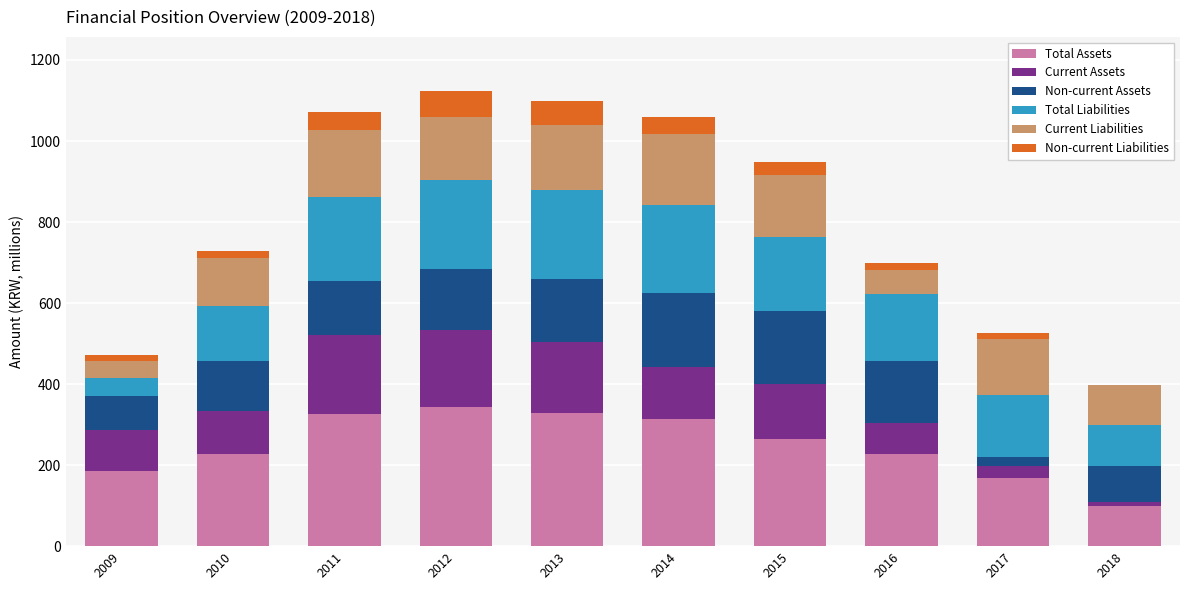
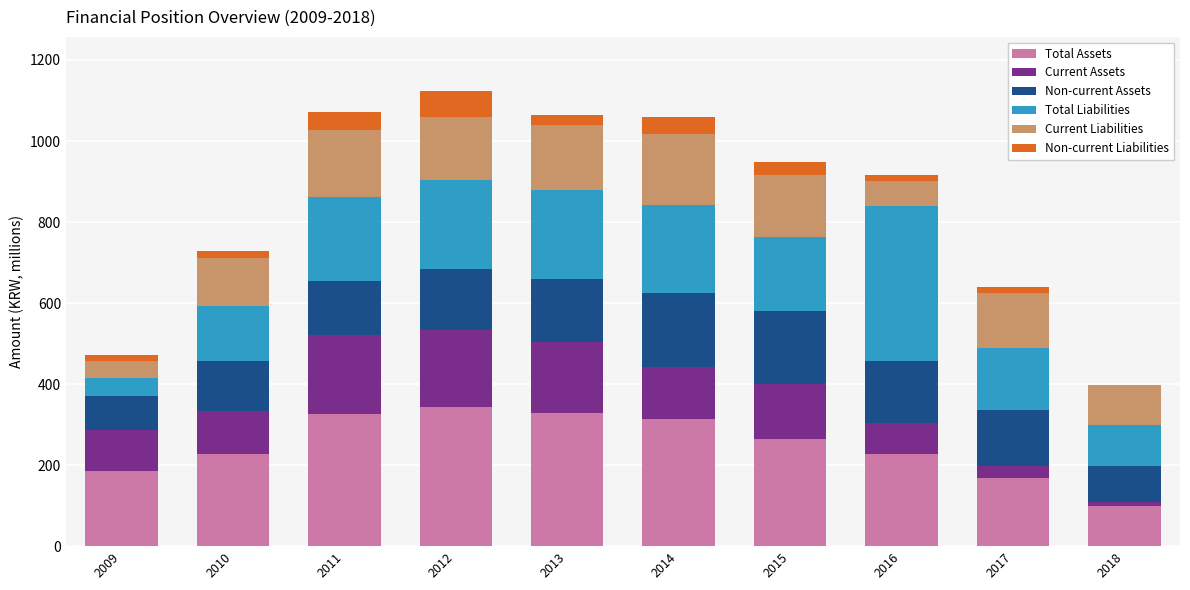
  {
    "Total Assets": {
      "2009": 180,
      "2010": 230,
      "2011": 330,
      "2012": 340,
      "2013": 330,
      "2014": 310,
      "2015": 260,
      "2016": 230,
      "2017": 170,
      "2018": 100
    },
    "Current Assets": {
      "2009": 100,
      "2010": 110,
      "2011": 190,
      "2012": 190,
      "2013": 180,
      "2014": 130,
      "2015": 140,
      "2016": 80,
      "2017": 30,
      "2018": 10
    },
    "Non-current Assets": {
      "2009": 80,
      "2010": 120,
      "2011": 130,
      "2012": 150,
      "2013": 150,
      "2014": 180,
      "2015": 180,
      "2016": 150,
-     "2017": 20,
+     "2017": 140,
      "2018": 90
    },
    "Total Liabilities": {
      "2009": 50,
      "2010": 140,
      "2011": 210,
      "2012": 220,
      "2013": 220,
      "2014": 220,
      "2015": 180,
-     "2016": 170,
+     "2016": 380,
      "2017": 150,
      "2018": 100
    },
    "Current Liabilities": {
      "2009": 40,
      "2010": 120,
      "2011": 160,
      "2012": 160,
      "2013": 160,
      "2014": 170,
      "2015": 150,
      "2016": 60,
      "2017": 140,
      "2018": 100
    },
    "Non-current Liabilities": {
      "2009": 20,
      "2010": 20,
      "2011": 40,
      "2012": 60,
-     "2013": 60,
+     "2013": 30,
      "2014": 40,
      "2015": 30,
      "2016": 20,
      "2017": 10
    }
  }
